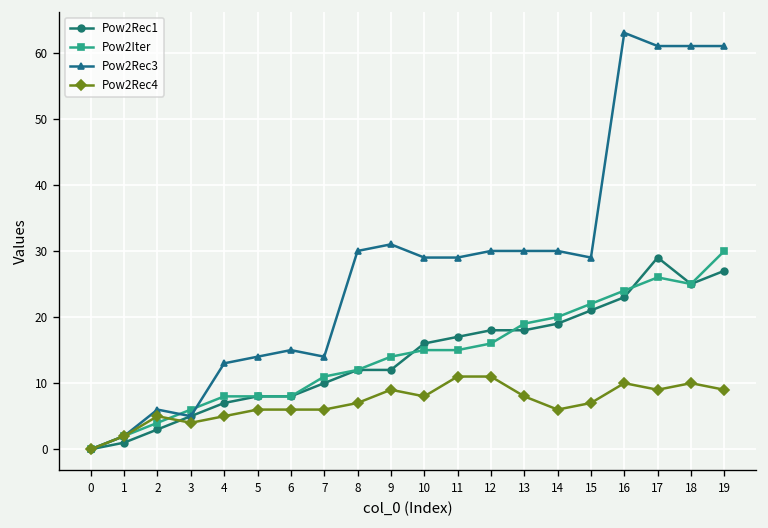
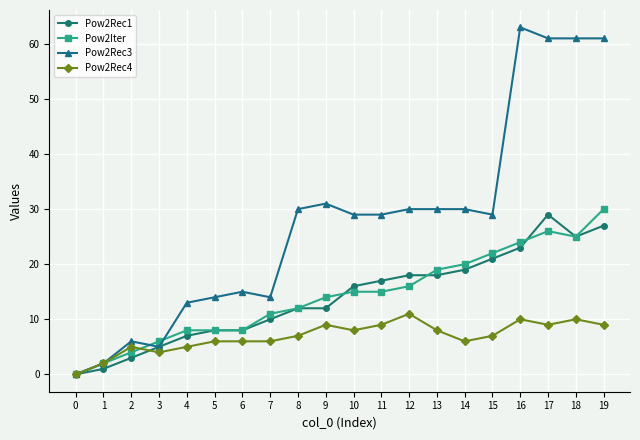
  {
    "Pow2Rec4": {
      "2": 5,
      "3": 4,
      "4": 5,
      "5": 6,
      "6": 6,
      "7": 6,
      "8": 7,
      "9": 9,
      "10": 8,
-     "11": 11,
+     "11": 9,
      "12": 11,
      "13": 8,
      "14": 6,
      "15": 7,
      "16": 10,
      "17": 9,
      "18": 10,
      "19": 9
    }
  }
